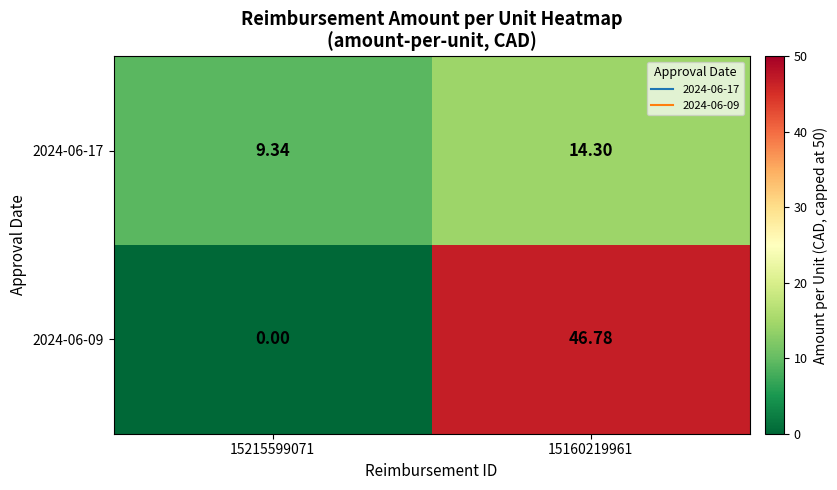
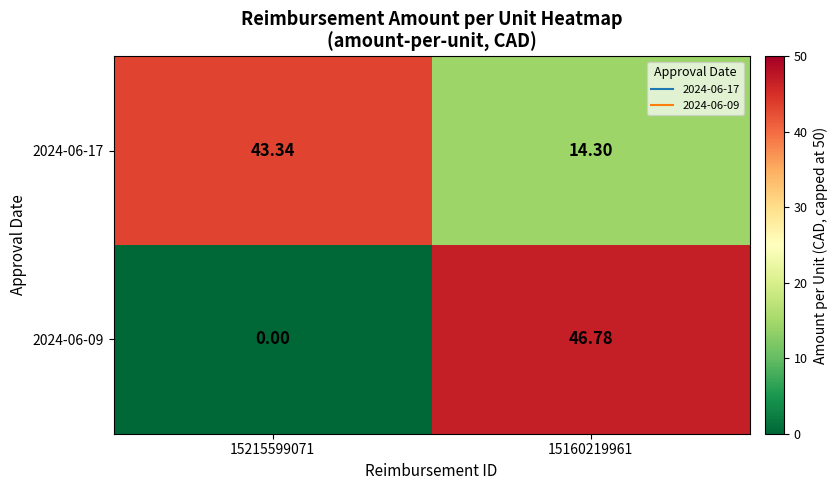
  {
    "2024-06-17": {
-     "15215599071": 9.34,
+     "15215599071": 43.34,
      "15160219961": 14.30
    },
    "2024-06-09": {
      "15215599071": 0.00,
      "15160219961": 46.78
    }
  }
